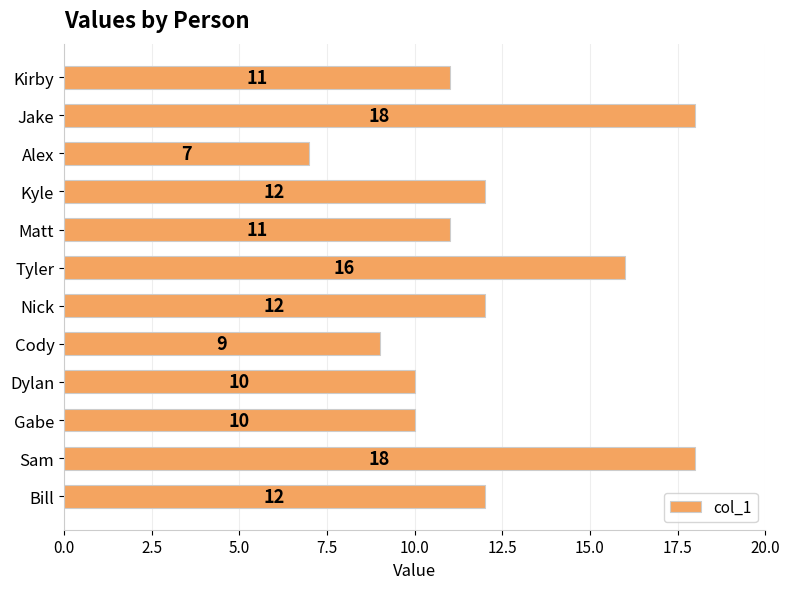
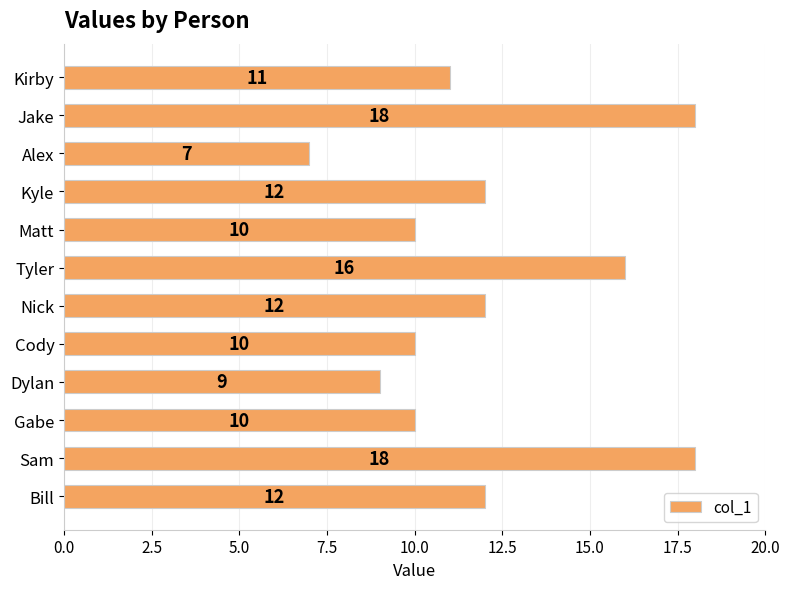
  {
    "Kirby": 11,
    "Jake": 18,
    "Alex": 7,
    "Kyle": 12,
-   "Matt": 11,
+   "Matt": 10,
    "Tyler": 16,
    "Nick": 12,
-   "Cody": 9,
-   "Dylan": 10,
+   "Cody": 10,
+   "Dylan": 9,
    "Gabe": 10,
    "Sam": 18,
    "Bill": 12
  }
